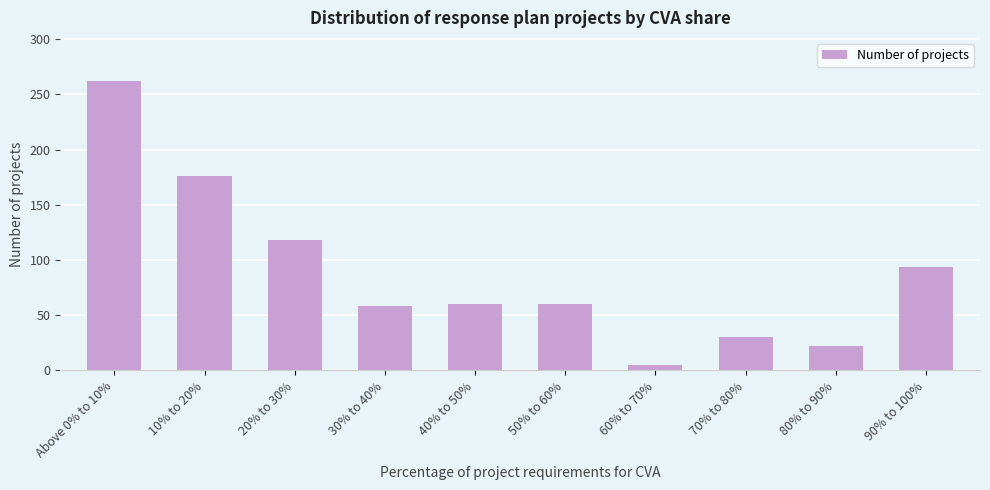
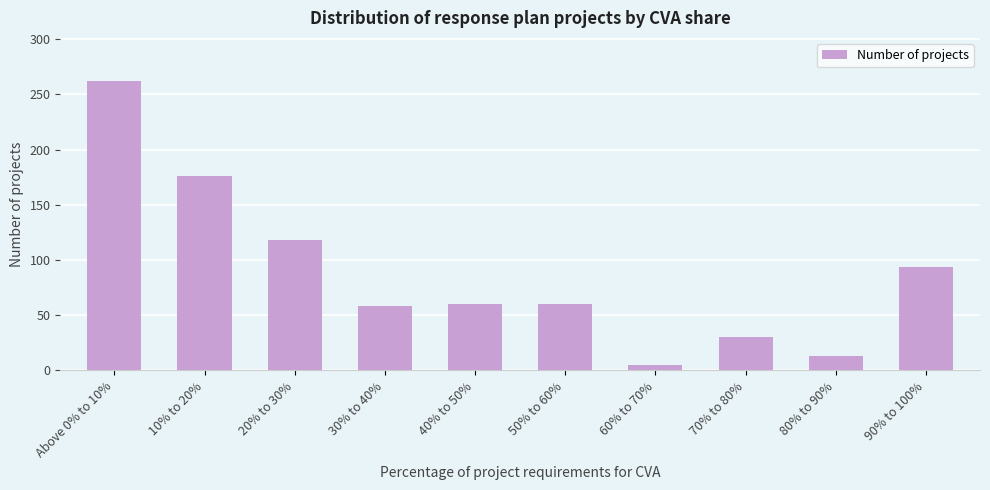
  {
    "Above 0% to 10%": 262,
    "10% to 20%": 176,
    "20% to 30%": 118,
    "30% to 40%": 58,
    "40% to 50%": 60,
    "50% to 60%": 60,
    "60% to 70%": 5,
    "70% to 80%": 30,
-   "80% to 90%": 22,
+   "80% to 90%": 13,
    "90% to 100%": 94
  }
